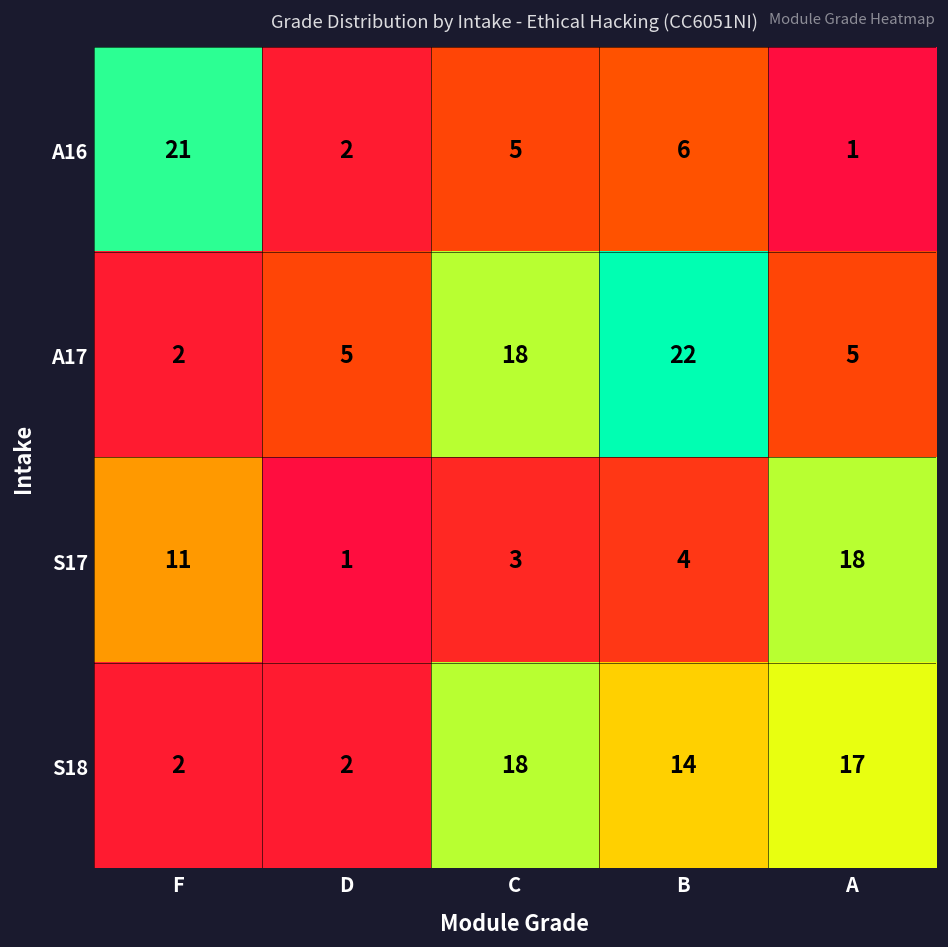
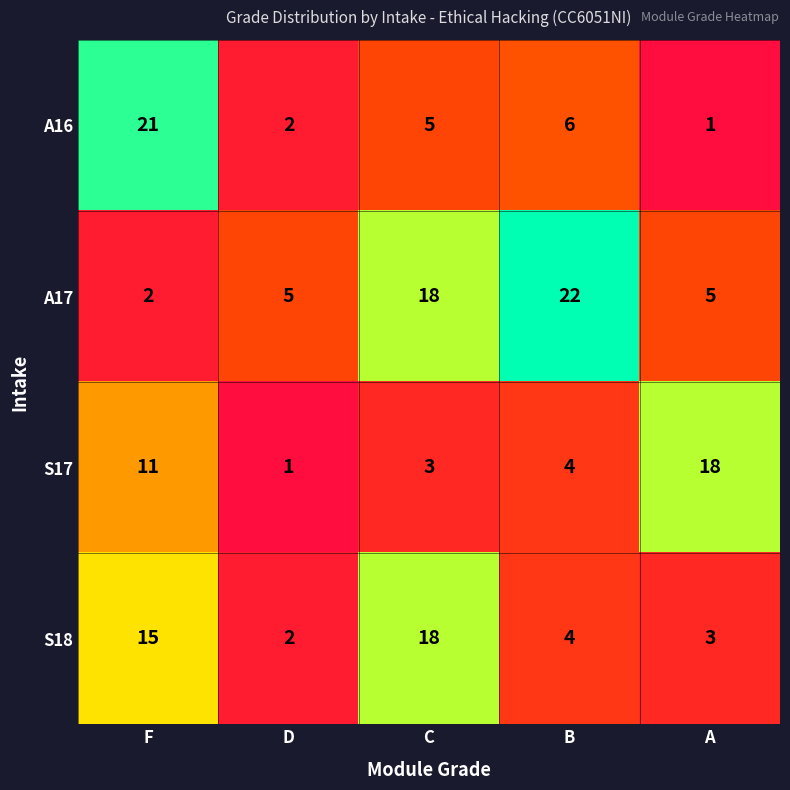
  {
    "A16": {
      "F": 21,
      "D": 2,
      "C": 5,
      "B": 6,
      "A": 1
    },
    "A17": {
      "F": 2,
      "D": 5,
      "C": 18,
      "B": 22,
      "A": 5
    },
    "S17": {
      "F": 11,
      "D": 1,
      "C": 3,
      "B": 4,
      "A": 18
    },
    "S18": {
-     "F": 2,
+     "F": 15,
      "D": 2,
      "C": 18,
-     "B": 14,
-     "A": 17
+     "B": 4,
+     "A": 3
    }
  }
